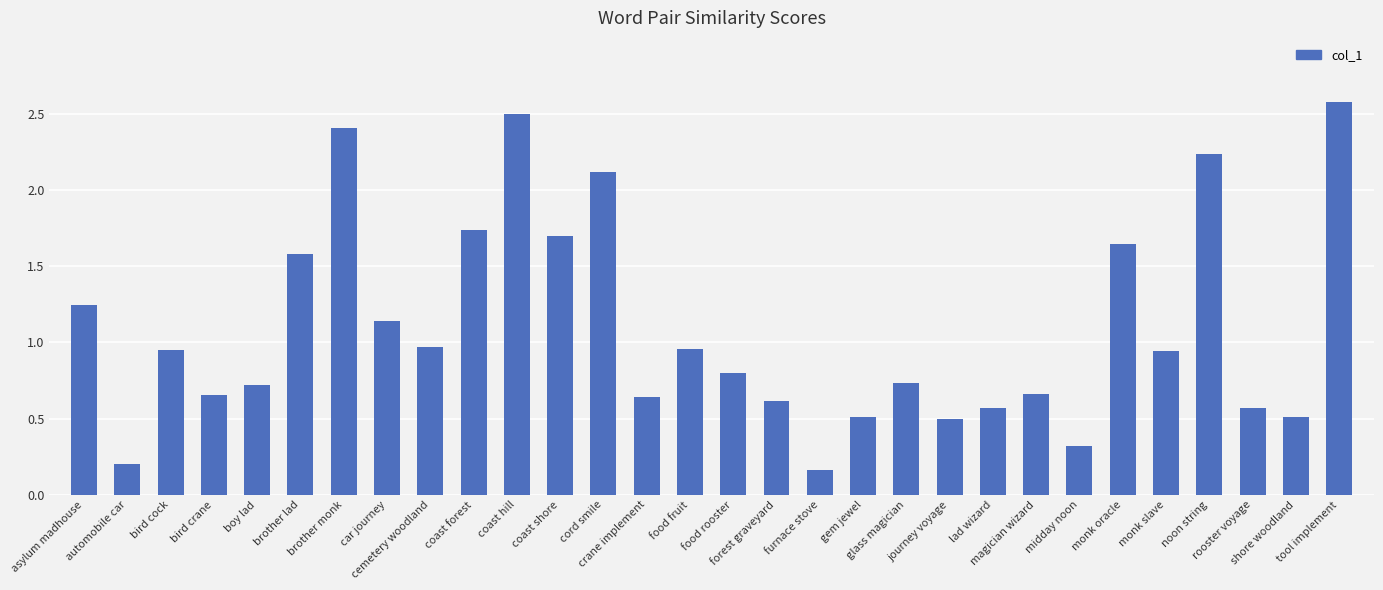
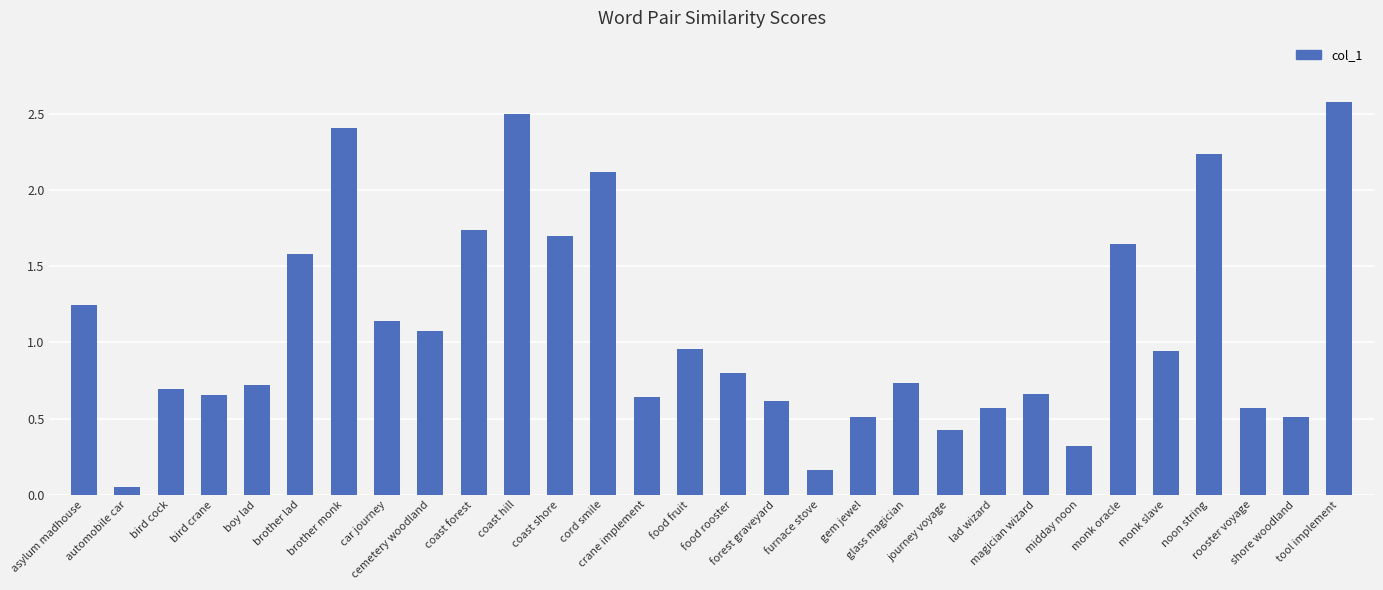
  {
    "asylum madhouse": 1.25,
-   "automobile car": 0.20,
-   "bird cock": 0.95,
+   "automobile car": 0.05,
+   "bird cock": 0.70,
    "bird crane": 0.65,
    "boy lad": 0.72,
    "brother lad": 1.58,
    "brother monk": 2.41,
    "car journey": 1.14,
-   "cemetery woodland": 0.97,
+   "cemetery woodland": 1.08,
    "coast forest": 1.74,
    "coast hill": 2.50,
    "coast shore": 1.70,
    "cord smile": 2.12,
    "crane implement": 0.64,
    "food fruit": 0.96,
    "food rooster": 0.80,
    "forest graveyard": 0.61,
    "furnace stove": 0.16,
    "gem jewel": 0.51,
    "glass magician": 0.74,
-   "journey voyage": 0.50,
+   "journey voyage": 0.42,
    "lad wizard": 0.57,
    "magician wizard": 0.66,
    "midday noon": 0.32,
    "monk oracle": 1.65,
    "monk slave": 0.95,
    "noon string": 2.24,
    "rooster voyage": 0.57,
    "shore woodland": 0.51,
    "tool implement": 2.58
  }
